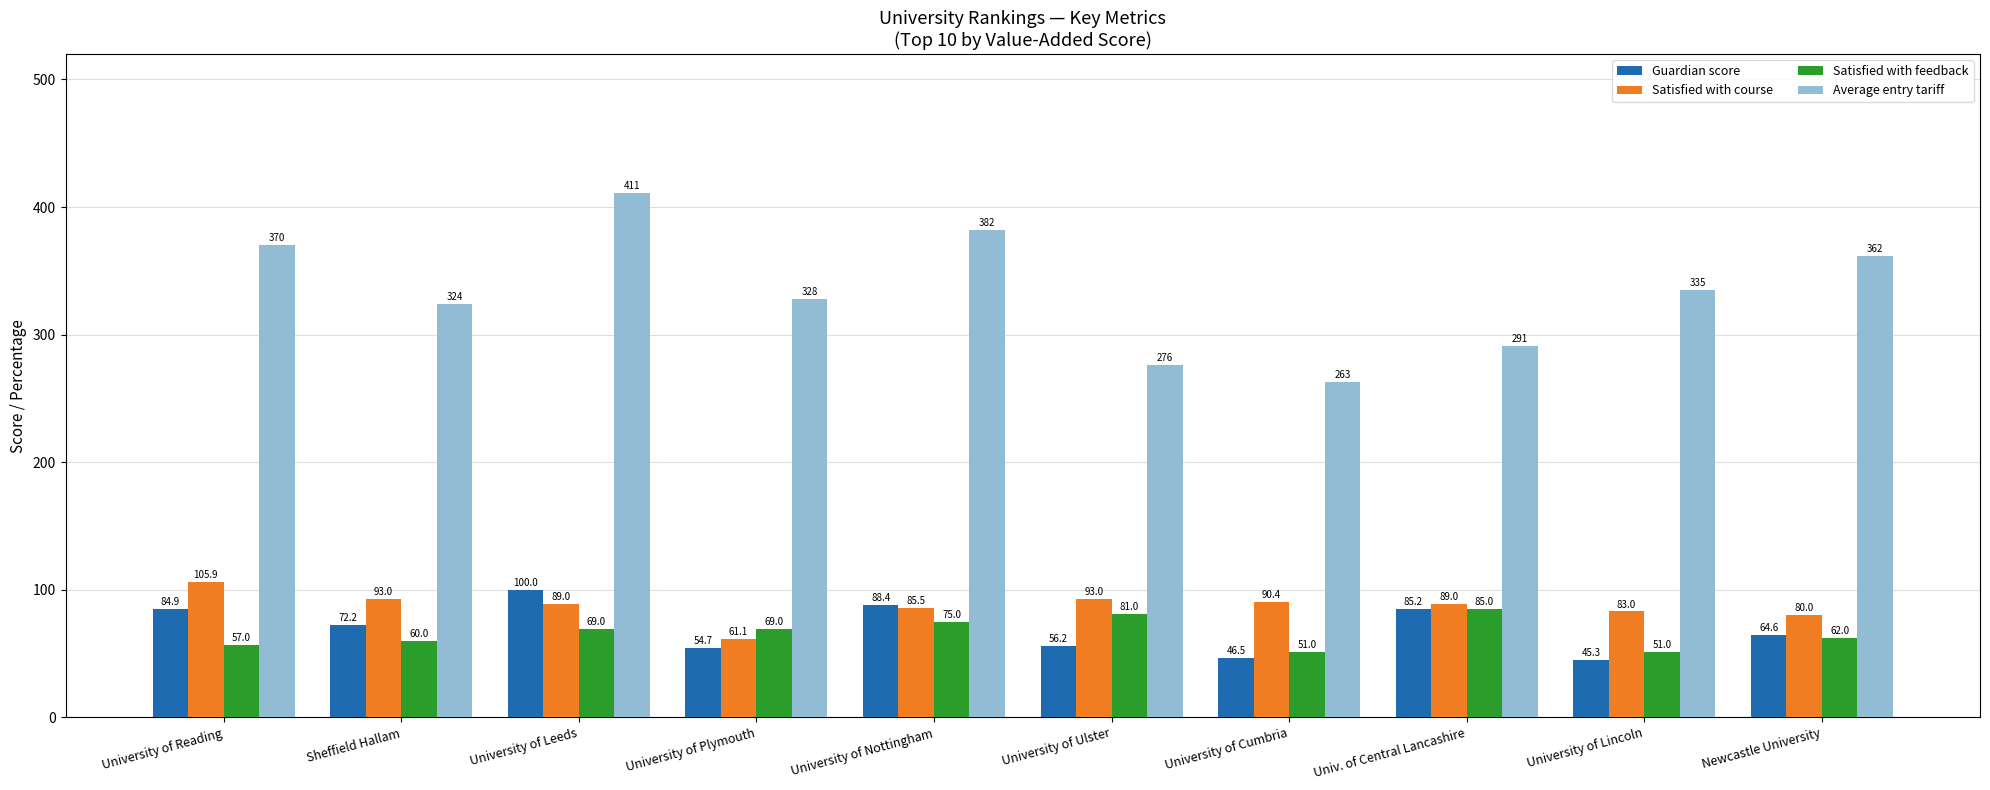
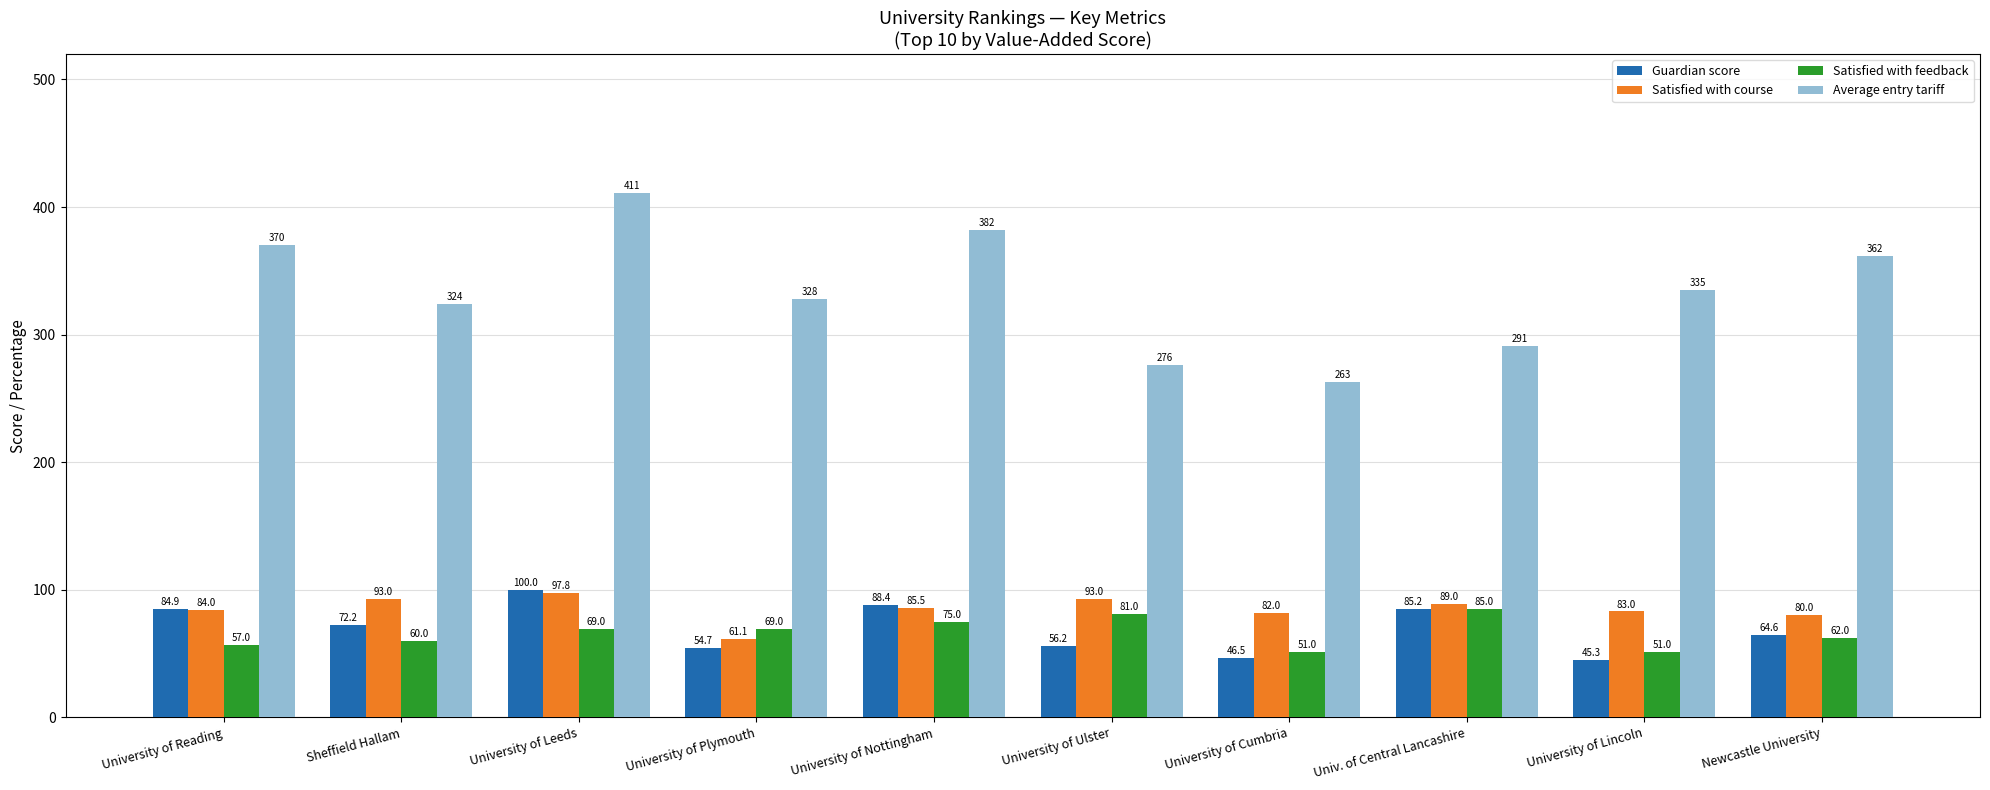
  {
    "Guardian score": {
      "University of Reading": 84.9,
      "Sheffield Hallam": 72.2,
      "University of Leeds": 100.0,
      "University of Plymouth": 54.7,
      "University of Nottingham": 88.4,
      "University of Ulster": 56.2,
      "University of Cumbria": 46.5,
      "Univ. of Central Lancashire": 85.2,
      "University of Lincoln": 45.3,
      "Newcastle University": 64.6
    },
    "Satisfied with course": {
-     "University of Reading": 105.9,
+     "University of Reading": 84.0,
      "Sheffield Hallam": 93.0,
-     "University of Leeds": 89.0,
+     "University of Leeds": 97.8,
      "University of Plymouth": 61.1,
      "University of Nottingham": 85.5,
      "University of Ulster": 93.0,
-     "University of Cumbria": 90.4,
+     "University of Cumbria": 82.0,
      "Univ. of Central Lancashire": 89.0,
      "University of Lincoln": 83.0,
      "Newcastle University": 80.0
    },
    "Satisfied with feedback": {
      "University of Reading": 57.0,
      "Sheffield Hallam": 60.0,
      "University of Leeds": 69.0,
      "University of Plymouth": 69.0,
      "University of Nottingham": 75.0,
      "University of Ulster": 81.0,
      "University of Cumbria": 51.0,
      "Univ. of Central Lancashire": 85.0,
      "University of Lincoln": 51.0,
      "Newcastle University": 62.0
    },
    "Average entry tariff": {
      "University of Reading": 370,
      "Sheffield Hallam": 324,
      "University of Leeds": 411,
      "University of Plymouth": 328,
      "University of Nottingham": 382,
      "University of Ulster": 276,
      "University of Cumbria": 263,
      "Univ. of Central Lancashire": 291,
      "University of Lincoln": 335,
      "Newcastle University": 362
    }
  }
